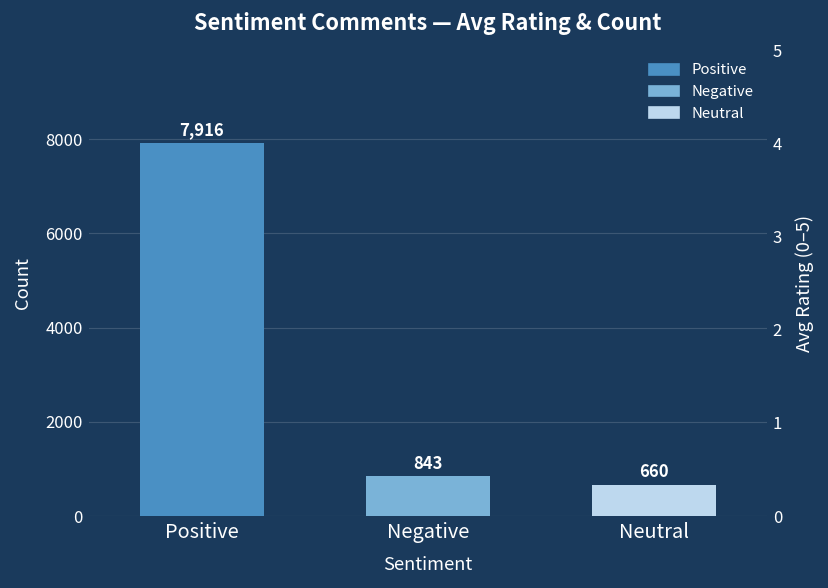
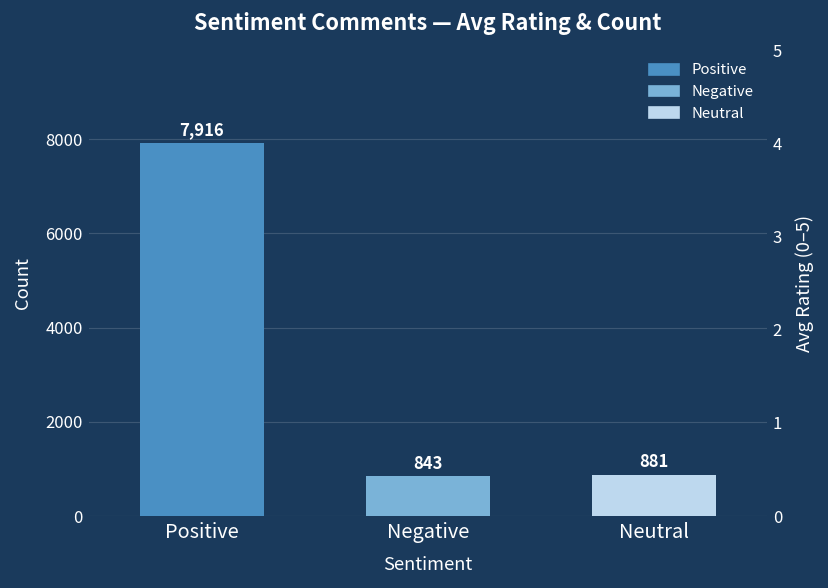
  {
    "Positive": "7,916",
    "Negative": "843",
-   "Neutral": "660"
+   "Neutral": "881"
  }
